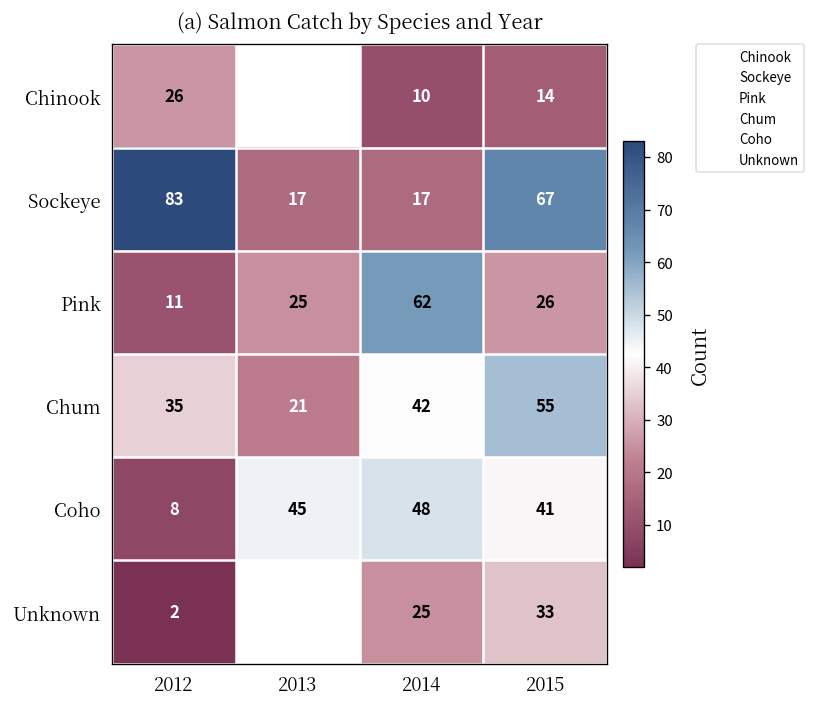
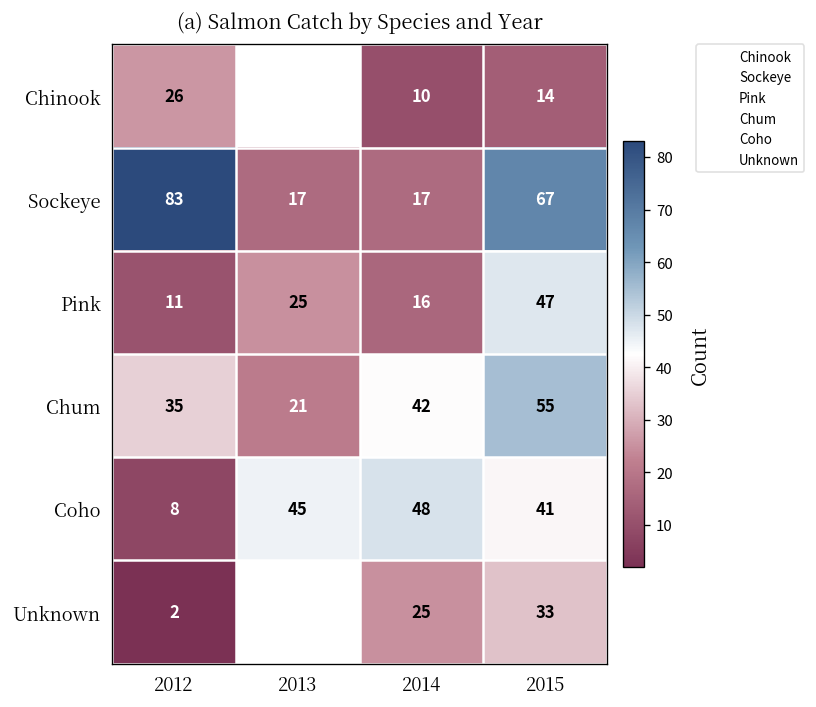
  {
    "Chinook": {
      "2012": 26,
      "2014": 10,
      "2015": 14
    },
    "Sockeye": {
      "2012": 83,
      "2013": 17,
      "2014": 17,
      "2015": 67
    },
    "Pink": {
      "2012": 11,
      "2013": 25,
-     "2014": 62,
-     "2015": 26
+     "2014": 16,
+     "2015": 47
    },
    "Chum": {
      "2012": 35,
      "2013": 21,
      "2014": 42,
      "2015": 55
    },
    "Coho": {
      "2012": 8,
      "2013": 45,
      "2014": 48,
      "2015": 41
    },
    "Unknown": {
      "2012": 2,
      "2014": 25,
      "2015": 33
    }
  }
